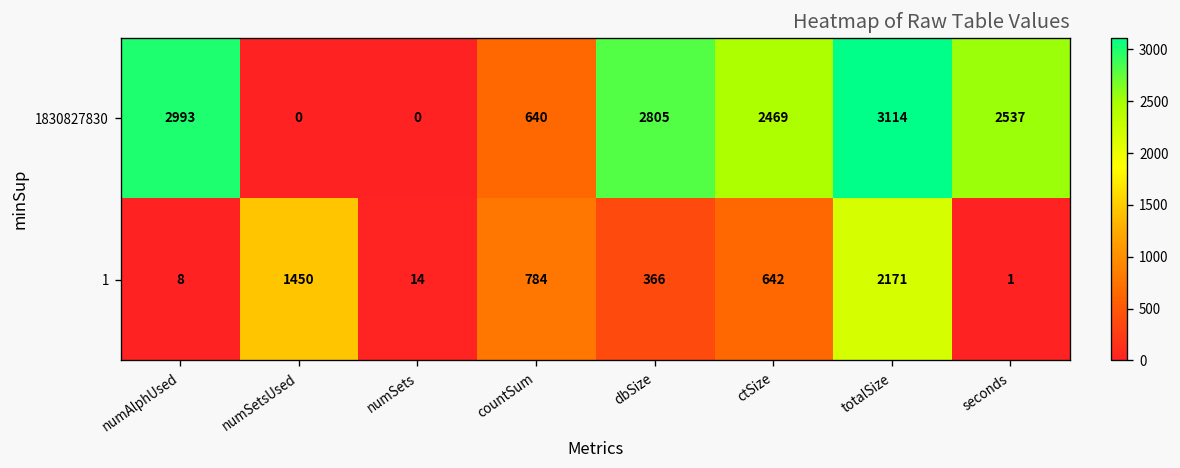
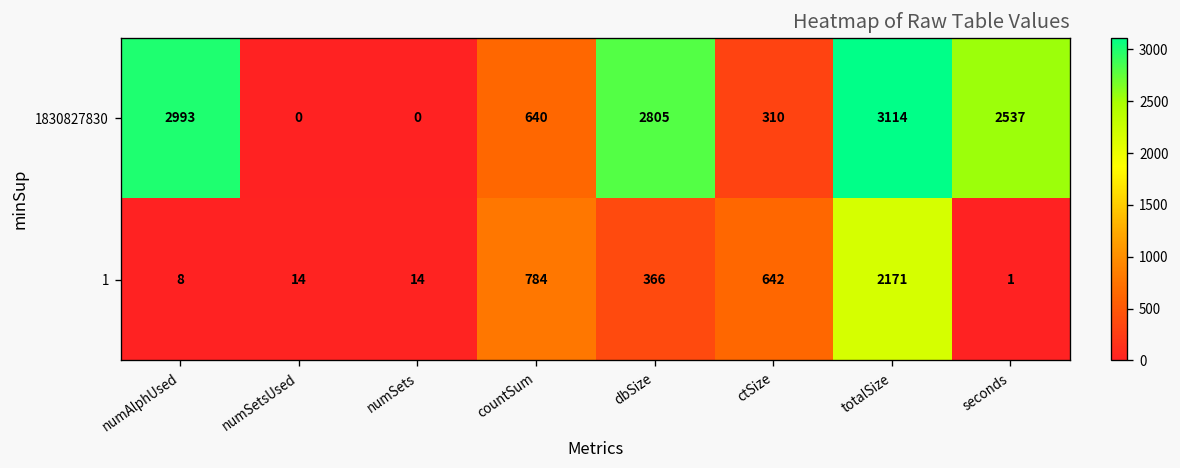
  {
    "1830827830": {
      "numAlphUsed": 2993,
      "numSetsUsed": 0,
      "numSets": 0,
      "countSum": 640,
      "dbSize": 2805,
-     "ctSize": 2469,
+     "ctSize": 310,
      "totalSize": 3114,
      "seconds": 2537
    },
    "1": {
      "numAlphUsed": 8,
-     "numSetsUsed": 1450,
+     "numSetsUsed": 14,
      "numSets": 14,
      "countSum": 784,
      "dbSize": 366,
      "ctSize": 642,
      "totalSize": 2171,
      "seconds": 1
    }
  }
